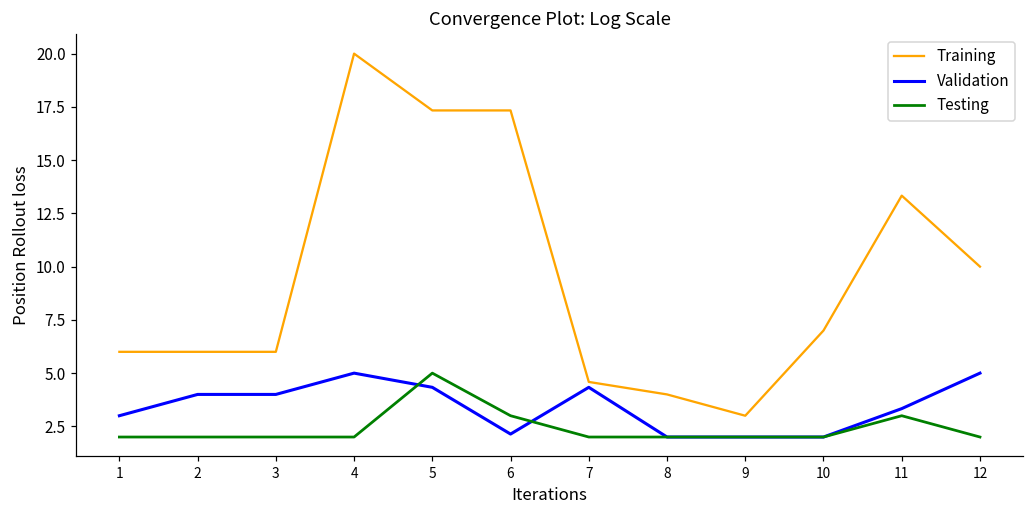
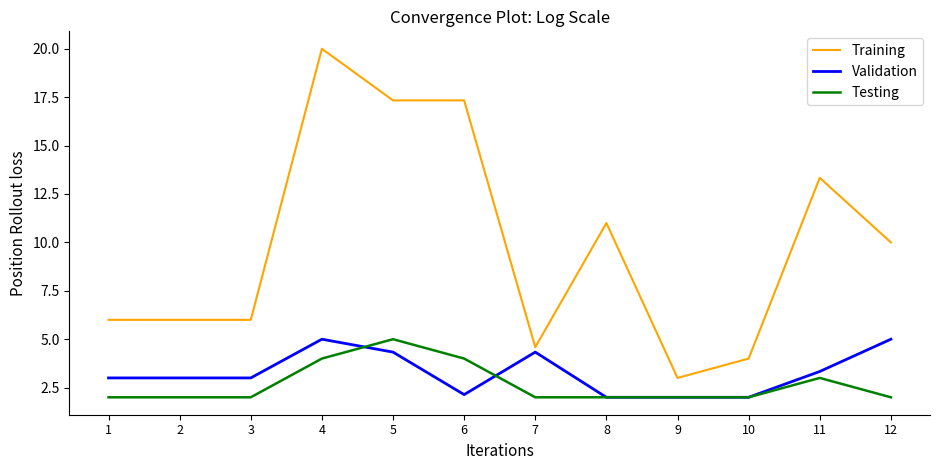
  {
    "Training": {
      "1": 6,
      "2": 6,
      "3": 6,
      "4": 20,
      "5": 17.3,
      "6": 17.3,
      "7": 4.6,
-     "8": 4,
+     "8": 11,
      "9": 3,
-     "10": 7,
+     "10": 4,
      "11": 13.3,
      "12": 10
    },
    "Validation": {
      "1": 3,
-     "2": 4,
-     "3": 4,
+     "2": 3,
+     "3": 3,
      "4": 5,
      "5": 4.3,
      "6": 2.1,
      "7": 4.3,
      "11": 3.3,
      "12": 5
    },
    "Testing": {
      "1": 2,
      "2": 2,
      "3": 2,
-     "4": 2,
+     "4": 4,
      "5": 5,
-     "6": 3,
+     "6": 4,
      "7": 2,
      "11": 3,
      "12": 2
    }
  }
